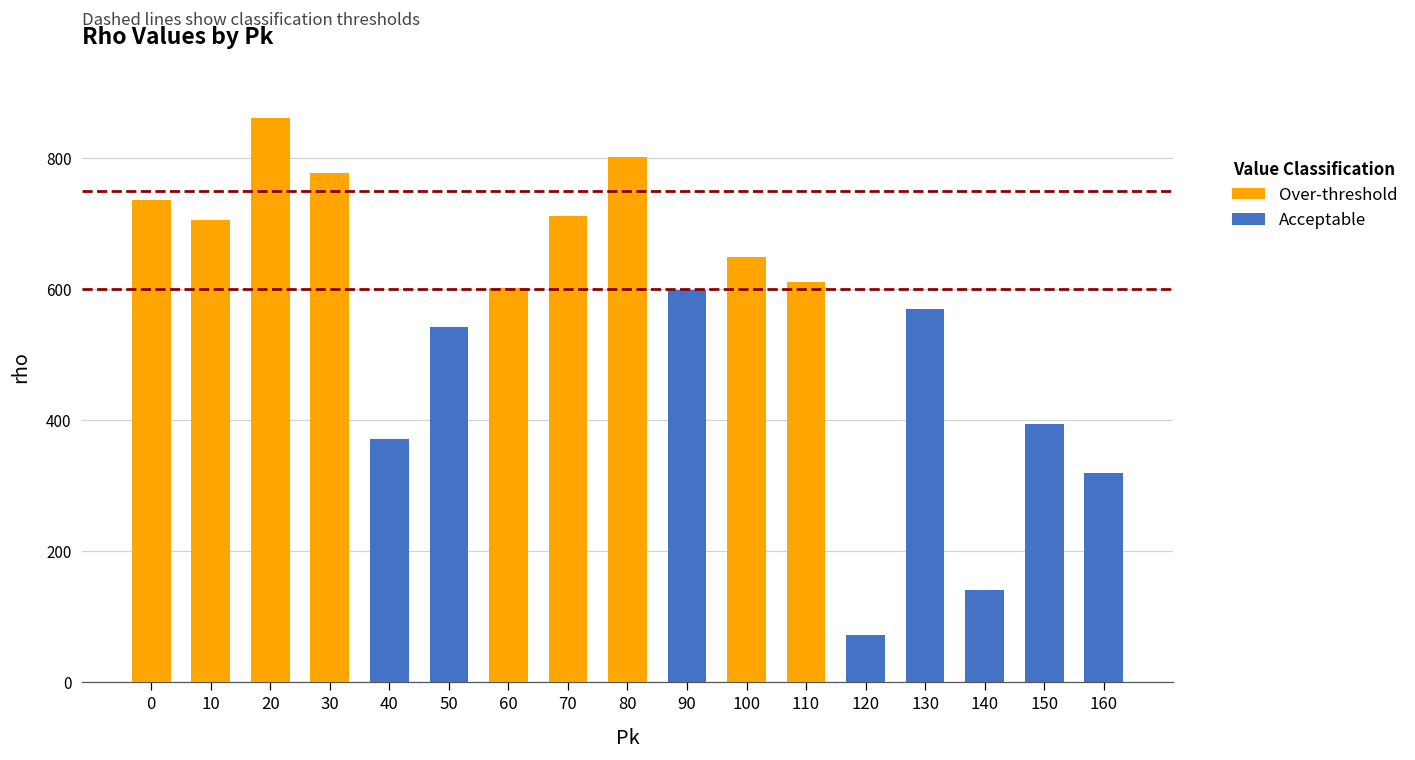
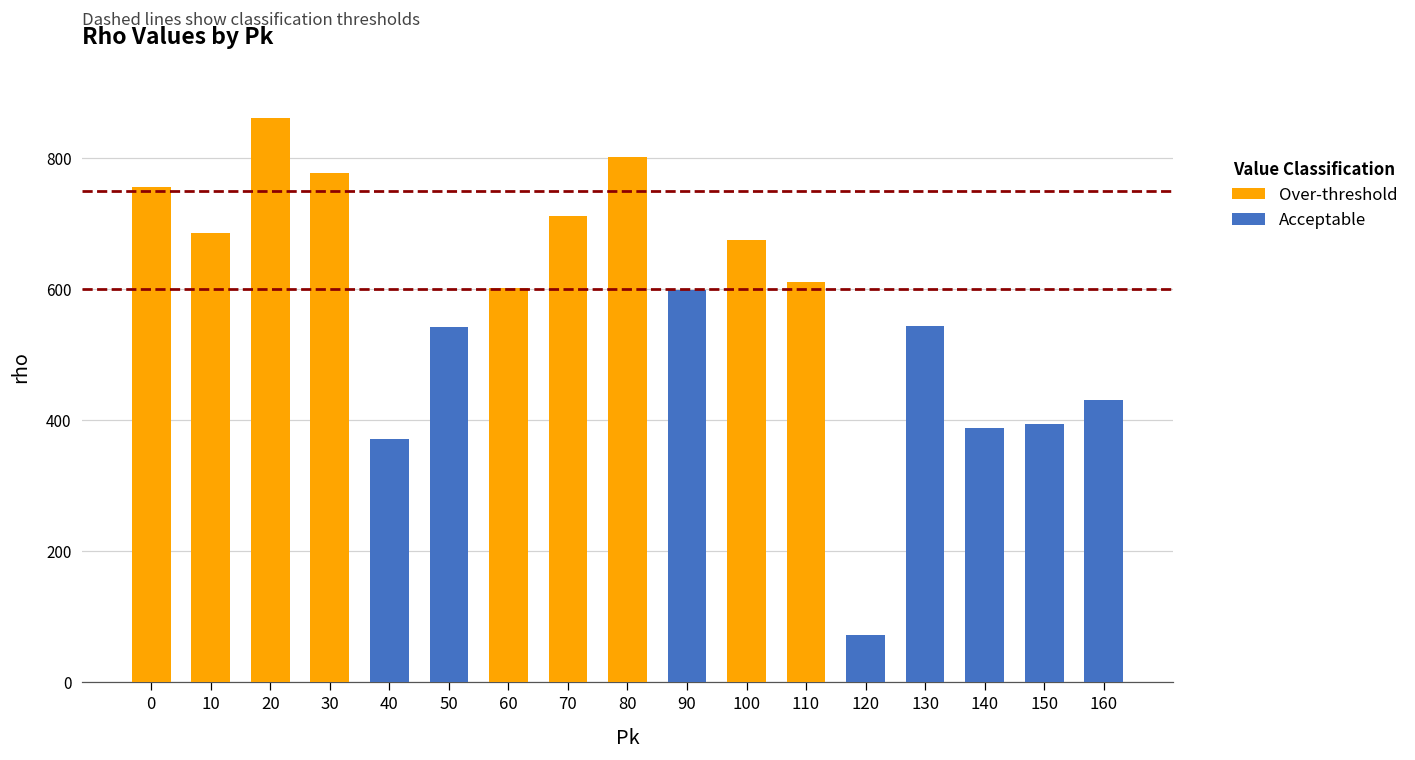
  {
-   "0": 740,
-   "10": 710,
+   "0": 760,
+   "10": 690,
    "20": 860,
    "30": 780,
    "40": 370,
    "50": 540,
    "60": 600,
    "70": 710,
    "80": 800,
    "90": 600,
-   "100": 650,
+   "100": 670,
    "110": 610,
    "120": 70,
-   "130": 570,
-   "140": 140,
+   "130": 540,
+   "140": 390,
    "150": 390,
-   "160": 320
+   "160": 430
  }
